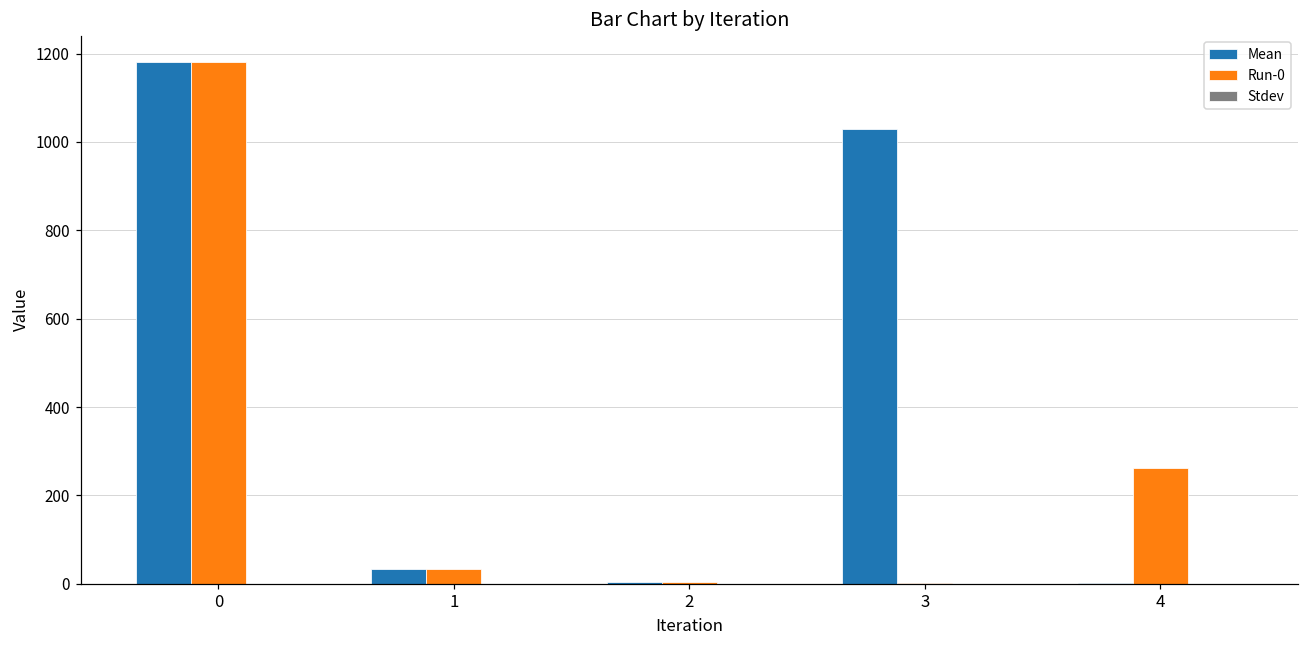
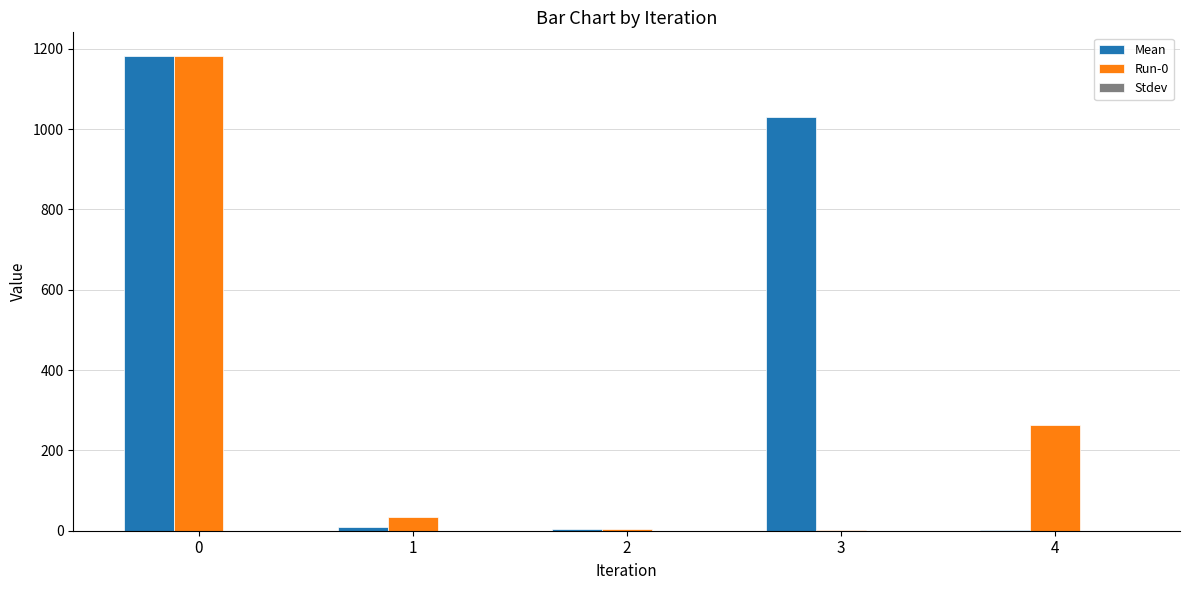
  {
    "Mean": {
      "0": 1180,
-     "1": 30,
+     "1": 10,
      "3": 1030
    },
    "Run-0": {
      "0": 1180,
      "1": 30,
      "4": 260
    },
    "Stdev": {
      "0": 0,
      "1": 0,
      "2": 0,
      "3": 0,
      "4": 0
    }
  }
